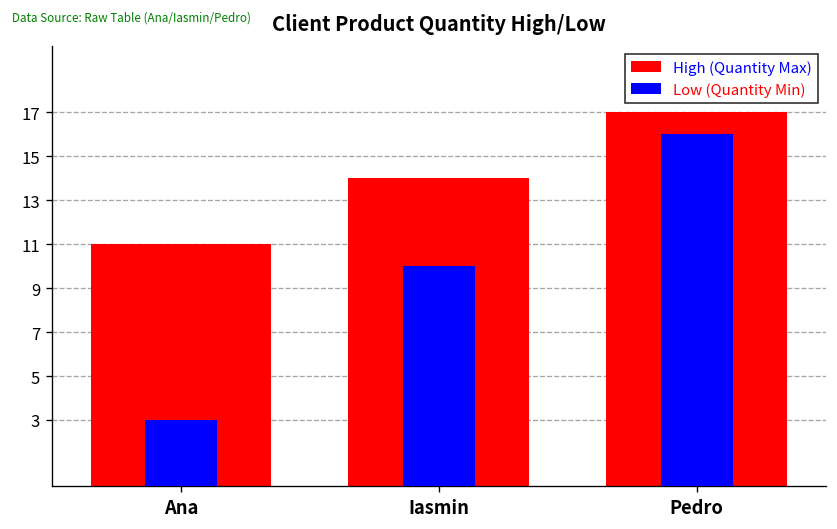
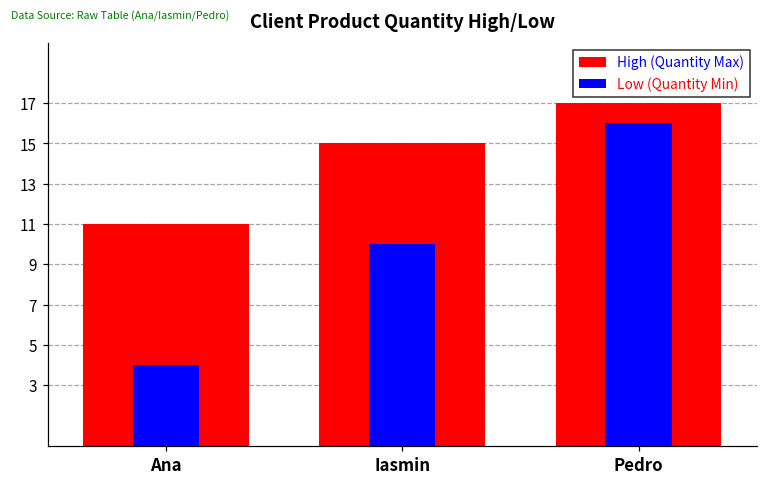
  {
    "High (Quantity Max)": {
      "Ana": 11,
-     "Iasmin": 14,
+     "Iasmin": 15,
      "Pedro": 17
    },
    "Low (Quantity Min)": {
-     "Ana": 3
+     "Ana": 4
    }
  }
